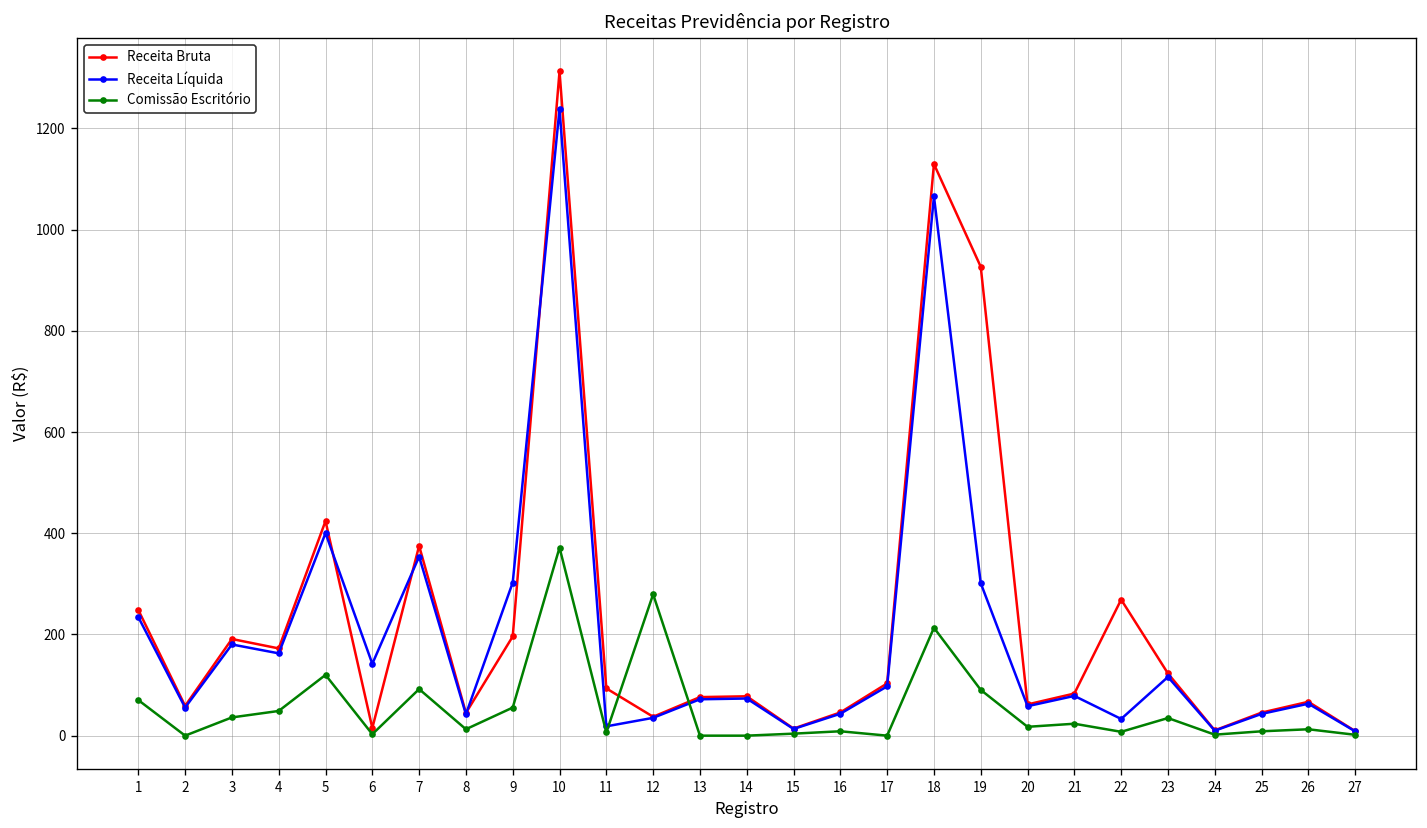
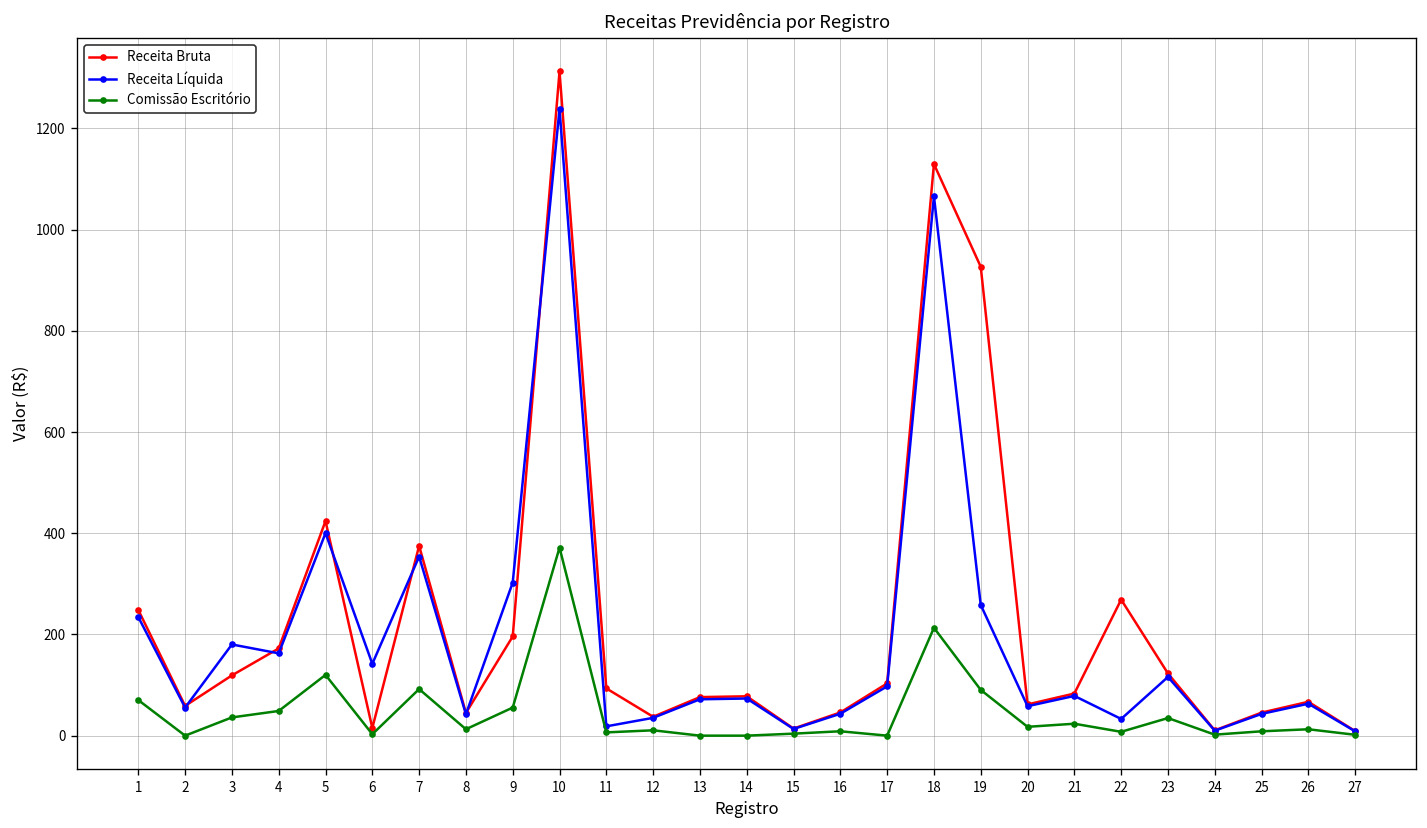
  {
    "Receita Bruta": {
      "1": 250,
-     "3": 190,
+     "3": 120,
      "4": 170,
      "5": 420,
      "6": 20,
      "7": 380,
      "9": 200,
      "10": 1310,
      "11": 90,
      "18": 1130,
      "19": 930,
      "22": 270,
      "23": 120
    },
    "Receita Líquida": {
      "1": 230,
      "3": 180,
      "4": 160,
      "5": 400,
      "6": 140,
      "7": 350,
      "9": 300,
      "10": 1240,
      "11": 20,
      "18": 1070,
-     "19": 300,
+     "19": 260,
      "22": 30,
      "23": 120
    },
    "Comissão Escritório": {
      "1": 70,
      "2": 0,
      "3": 40,
      "4": 50,
      "5": 120,
      "6": 0,
      "7": 90,
      "8": 10,
      "9": 60,
      "10": 370,
      "11": 10,
-     "12": 280,
+     "12": 10,
      "13": 0,
      "14": 0,
      "15": 0,
      "16": 10,
      "17": 0,
      "18": 210,
      "19": 90,
      "20": 20,
      "21": 20,
      "22": 10,
      "23": 30,
      "24": 0,
      "25": 10,
      "26": 10,
      "27": 0
    }
  }
